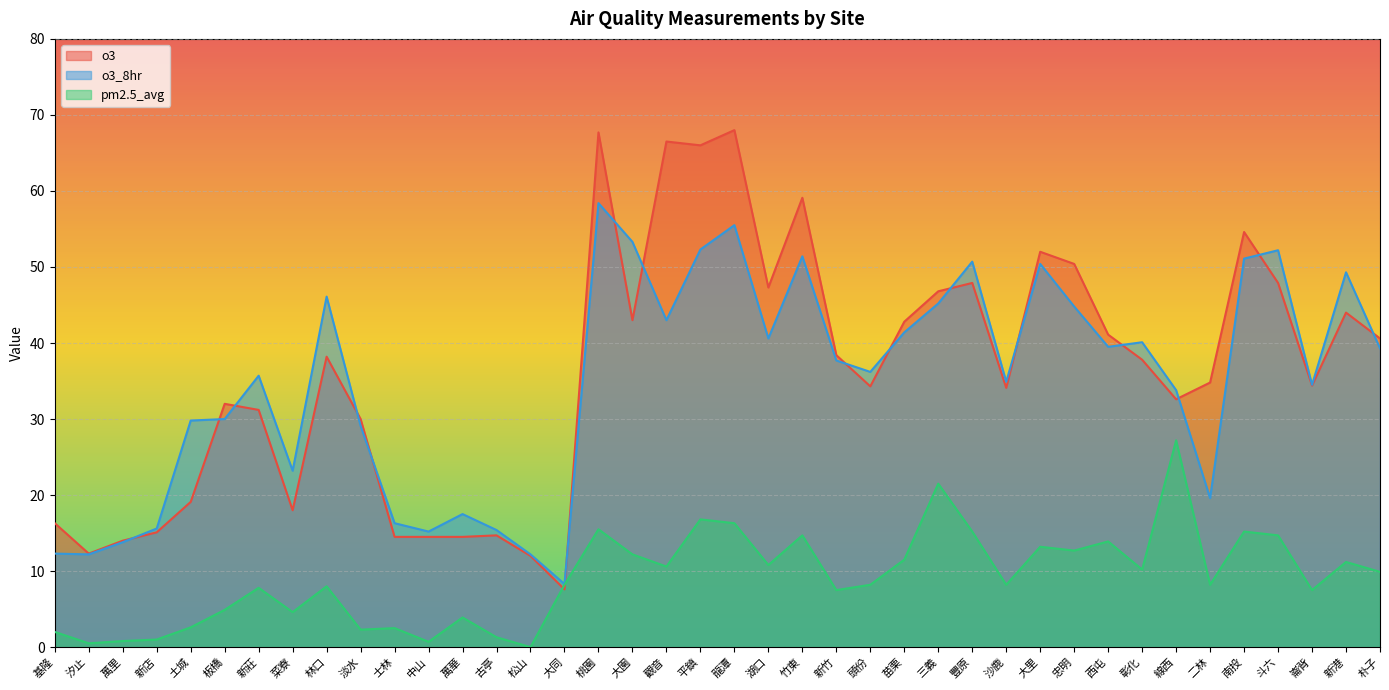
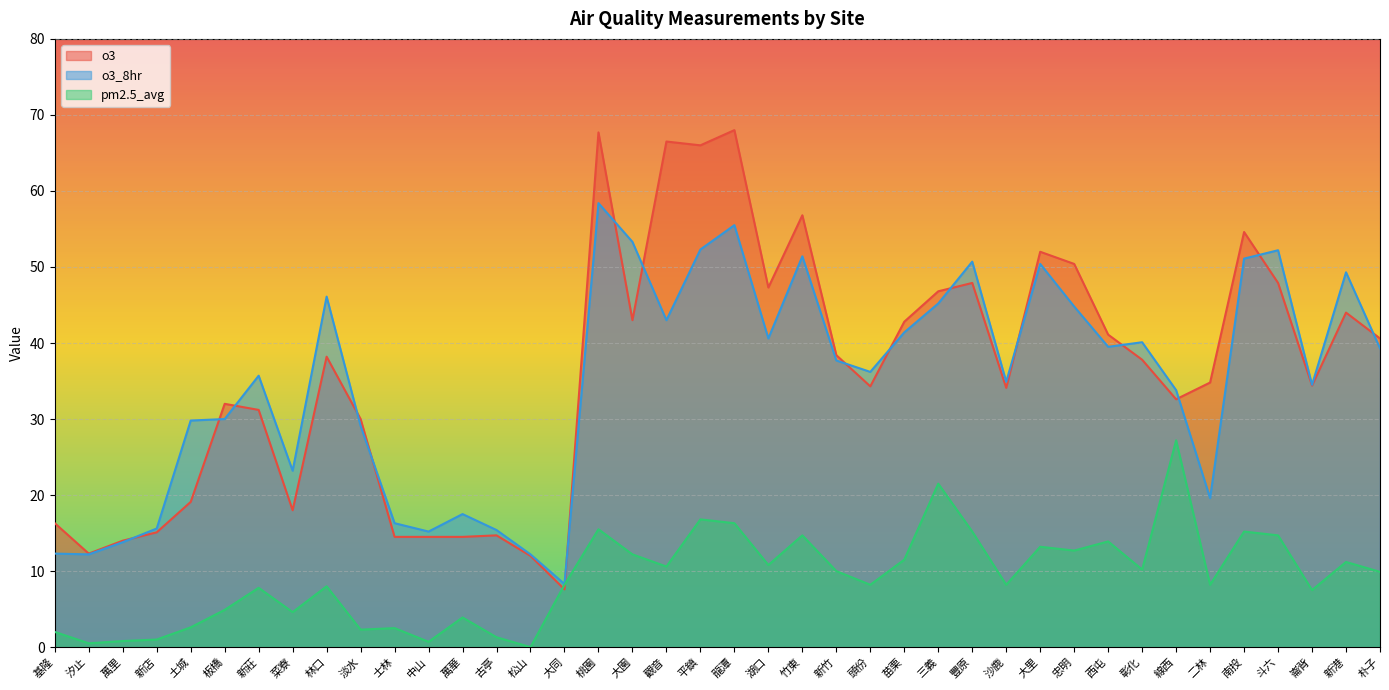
  {
    "o3": {
      "基隆": 16,
      "新店": 15,
      "土城": 19,
      "板橋": 32,
      "新莊": 31,
      "菜寮": 18,
      "林口": 38,
      "淡水": 30,
      "士林": 15,
      "中山": 15,
      "萬華": 15,
      "古亭": 15,
      "大同": 8,
      "桃園": 68,
      "大園": 43,
      "觀音": 67,
      "平鎮": 66,
      "龍潭": 68,
      "湖口": 47,
-     "竹東": 59,
+     "竹東": 57,
      "新竹": 38,
      "頭份": 34,
      "苗栗": 43,
      "三義": 47,
      "豐原": 48,
      "沙鹿": 34,
      "大里": 52,
      "忠明": 50,
      "西屯": 41,
      "彰化": 38,
      "線西": 33,
      "二林": 35,
      "南投": 55,
      "斗六": 48,
      "新港": 44,
      "朴子": 41
    },
    "o3_8hr": {
      "基隆": 12,
      "新店": 16,
      "土城": 30,
      "板橋": 30,
      "新莊": 36,
      "菜寮": 23,
      "林口": 46,
      "淡水": 29,
      "士林": 16,
      "中山": 15,
      "萬華": 18,
      "古亭": 15,
      "桃園": 58,
      "大園": 53,
      "觀音": 43,
      "平鎮": 52,
      "龍潭": 56,
      "湖口": 41,
      "竹東": 51,
      "新竹": 38,
      "頭份": 36,
      "苗栗": 41,
      "三義": 45,
      "豐原": 51,
      "沙鹿": 35,
      "大里": 50,
      "忠明": 45,
      "西屯": 40,
      "彰化": 40,
      "線西": 34,
      "二林": 20,
      "南投": 51,
      "斗六": 52,
      "新港": 49,
      "朴子": 39
    },
    "pm2.5_avg": {
      "基隆": 2,
      "汐止": 1,
      "萬里": 1,
      "新店": 1,
      "土城": 3,
      "板橋": 5,
      "新莊": 8,
      "菜寮": 5,
      "林口": 8,
      "淡水": 2,
      "士林": 3,
      "中山": 1,
      "萬華": 4,
      "古亭": 1,
      "松山": 0,
      "桃園": 16,
      "大園": 12,
      "觀音": 11,
      "平鎮": 17,
      "龍潭": 16,
      "湖口": 11,
      "竹東": 15,
-     "新竹": 8,
+     "新竹": 10,
      "頭份": 8,
      "苗栗": 12,
      "三義": 22,
      "豐原": 15,
      "沙鹿": 8,
      "大里": 13,
      "忠明": 13,
      "西屯": 14,
      "彰化": 10,
      "線西": 27,
      "二林": 8,
      "南投": 15,
      "斗六": 15,
      "崙背": 8,
      "新港": 11,
      "朴子": 10
    }
  }
